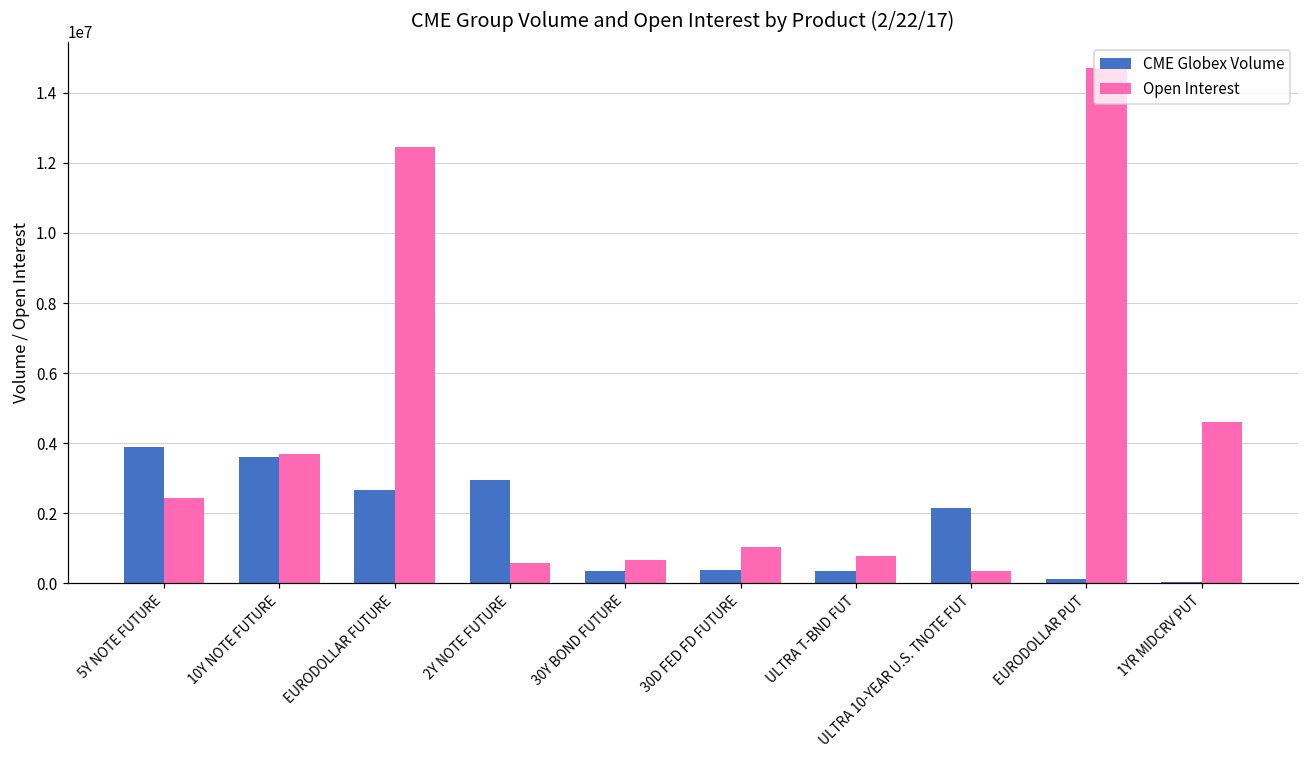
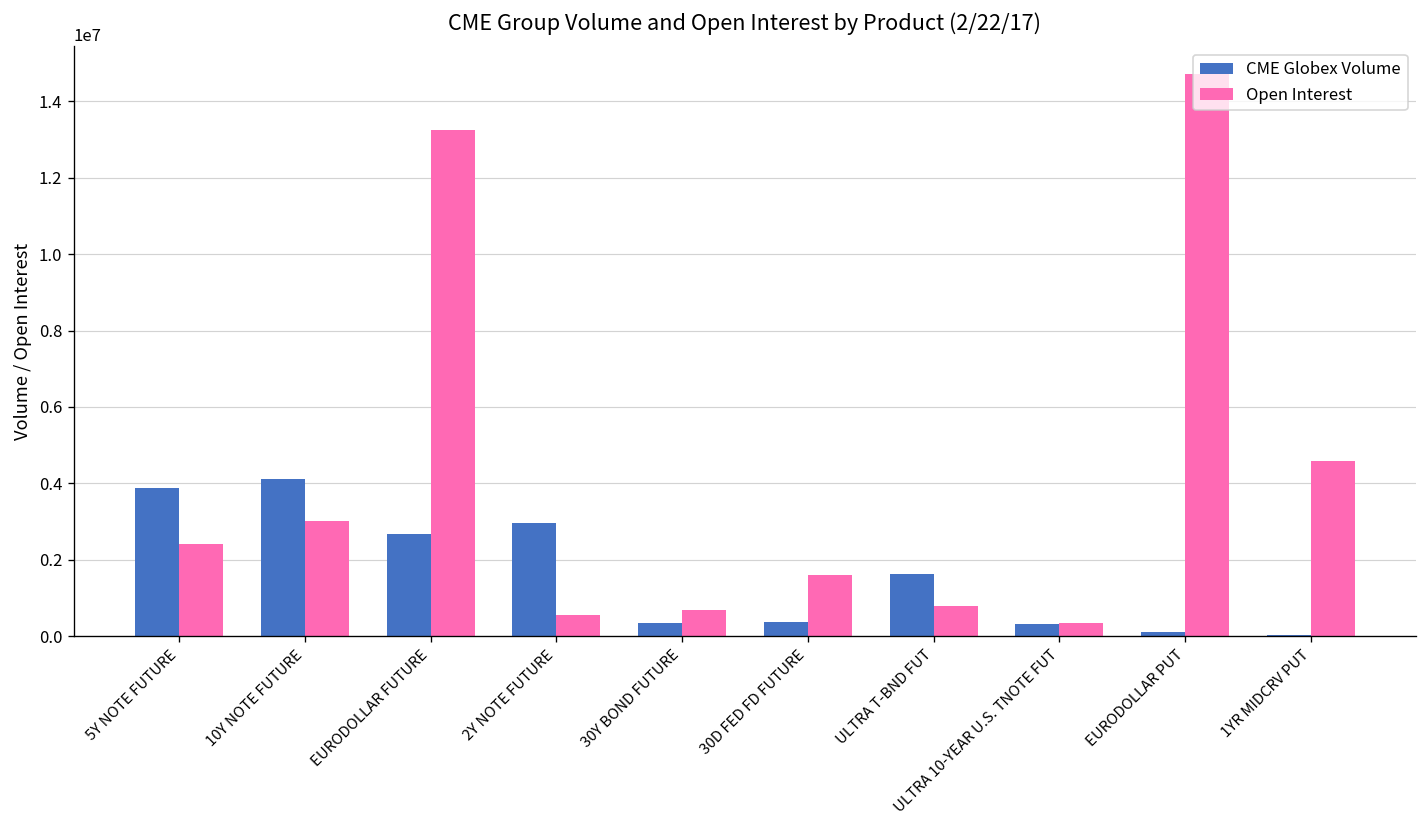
  {
    "CME Globex Volume": {
      "5Y NOTE FUTURE": 3900000,
-     "10Y NOTE FUTURE": 3600000,
+     "10Y NOTE FUTURE": 4100000,
      "EURODOLLAR FUTURE": 2700000,
      "2Y NOTE FUTURE": 3000000,
      "30Y BOND FUTURE": 400000,
      "30D FED FD FUTURE": 400000,
-     "ULTRA T-BND FUT": 300000,
-     "ULTRA 10-YEAR U.S. TNOTE FUT": 2100000,
+     "ULTRA T-BND FUT": 1600000,
+     "ULTRA 10-YEAR U.S. TNOTE FUT": 300000,
      "EURODOLLAR PUT": 100000
    },
    "Open Interest": {
      "5Y NOTE FUTURE": 2400000,
-     "10Y NOTE FUTURE": 3700000,
-     "EURODOLLAR FUTURE": 12500000,
+     "10Y NOTE FUTURE": 3000000,
+     "EURODOLLAR FUTURE": 13200000,
      "2Y NOTE FUTURE": 600000,
      "30Y BOND FUTURE": 700000,
-     "30D FED FD FUTURE": 1000000,
+     "30D FED FD FUTURE": 1600000,
      "ULTRA T-BND FUT": 800000,
      "ULTRA 10-YEAR U.S. TNOTE FUT": 300000,
      "1YR MIDCRV PUT": 4600000
    }
  }
